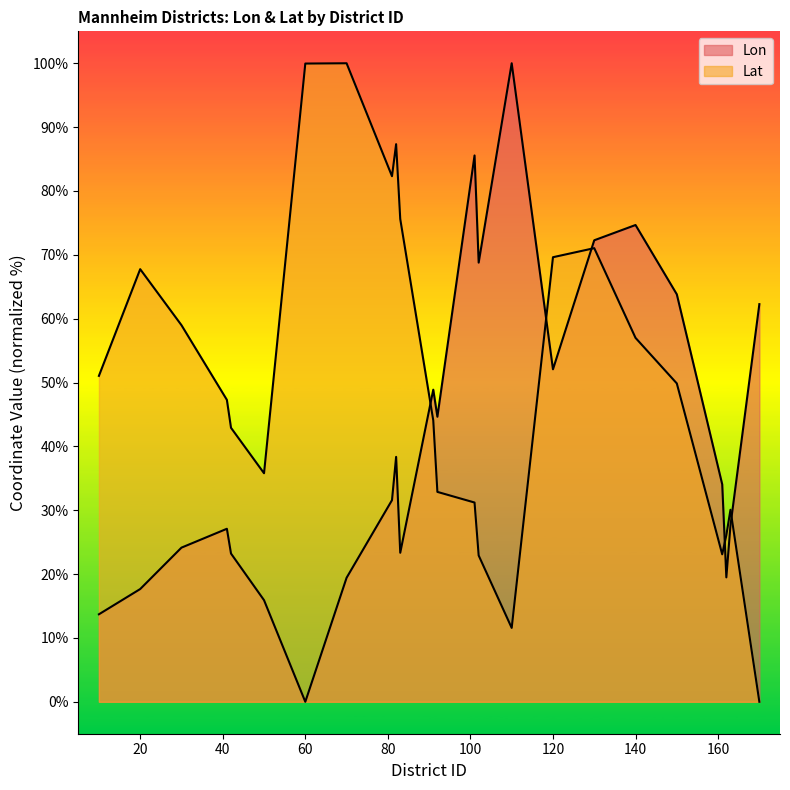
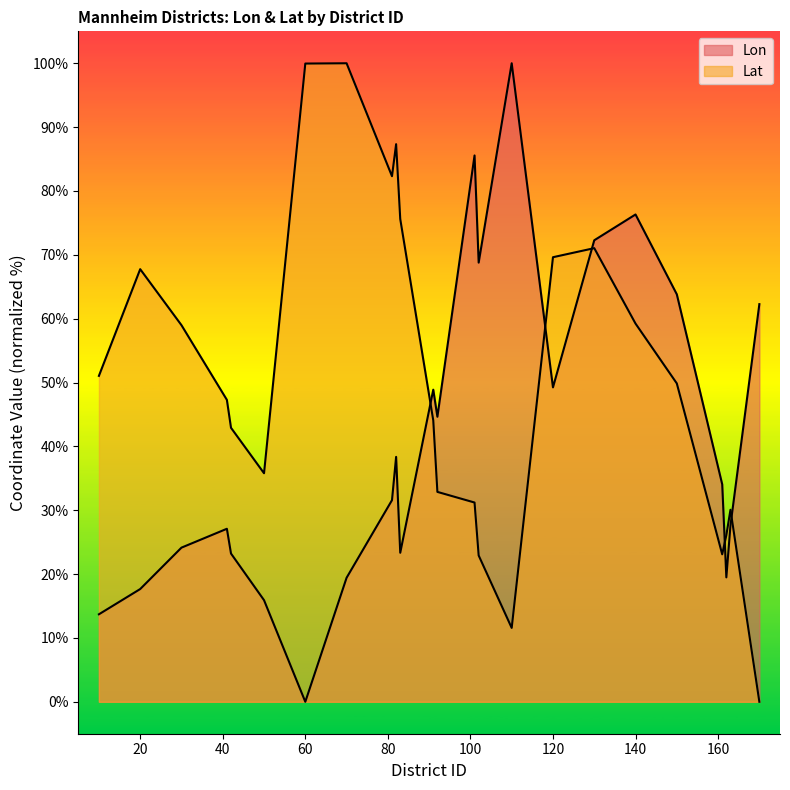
  {
    "Lon": {
      "20": "18%",
      "60": "0%",
-     "120": "52%",
-     "140": "75%"
+     "120": "49%",
+     "140": "76%"
    },
    "Lat": {
      "20": "68%",
      "60": "100%",
      "120": "70%",
-     "140": "57%"
+     "140": "59%"
    }
  }
